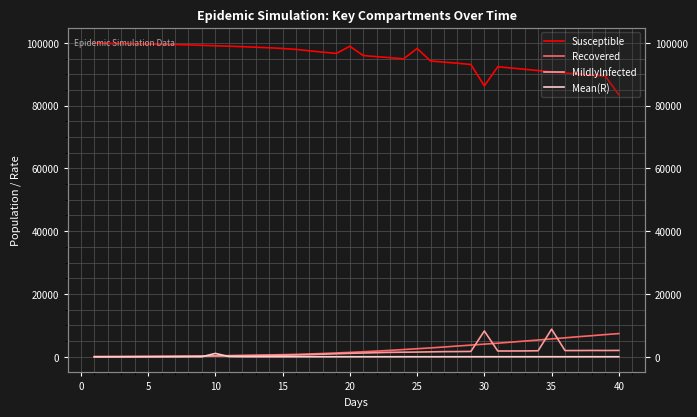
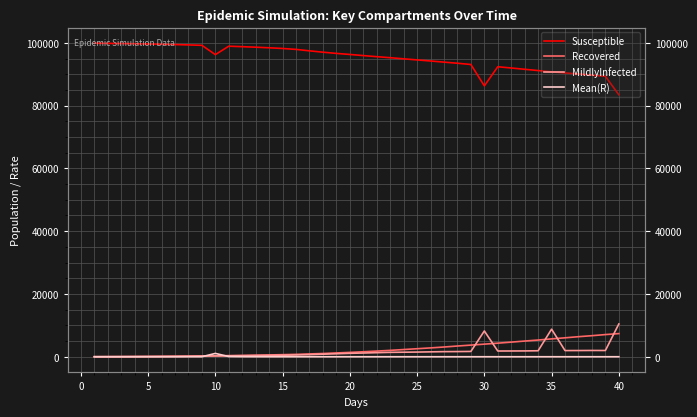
  {
    "Susceptible": {
      "5": 100000,
-     "10": 99000,
+     "10": 96000,
      "15": 98000,
-     "20": 99000,
-     "25": 98000,
+     "20": 96000,
+     "25": 95000,
      "30": 86000
    },
    "Recovered": {
      "25": 3000,
      "30": 4000,
      "35": 6000,
      "40": 7000
    },
    "MildlyInfected": {
      "25": 1000,
      "30": 8000,
      "35": 9000,
-     "40": 2000
+     "40": 10000
    },
    "Mean(R)": {
      "20": 0,
      "25": 0,
      "30": 0,
      "35": 0,
      "40": 0
    }
  }
